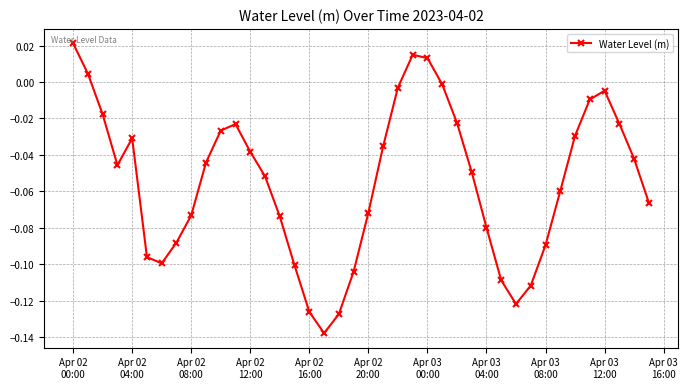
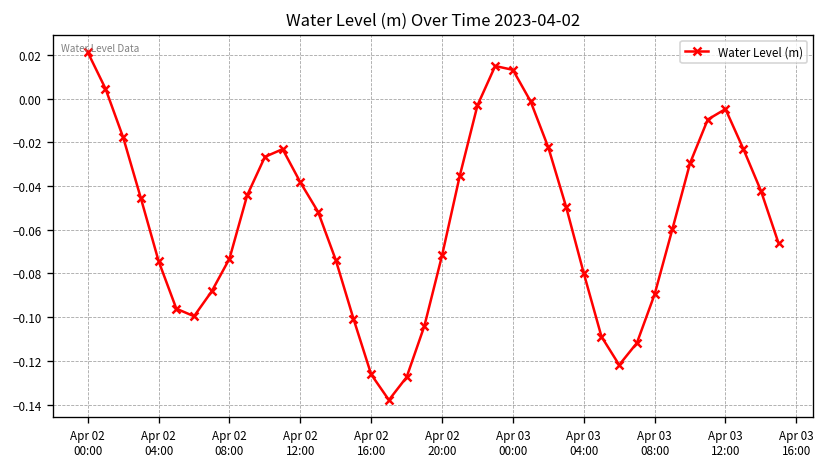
  {
    "Apr 02 00:00": 0.021,
-   "Apr 02 04:00": -0.031,
+   "Apr 02 04:00": -0.074,
    "Apr 02 08:00": -0.073,
    "Apr 02 12:00": -0.038,
    "Apr 02 16:00": -0.126,
    "Apr 02 20:00": -0.072,
    "Apr 03 00:00": 0.013,
    "Apr 03 04:00": -0.080,
    "Apr 03 08:00": -0.090,
    "Apr 03 12:00": -0.005
  }
